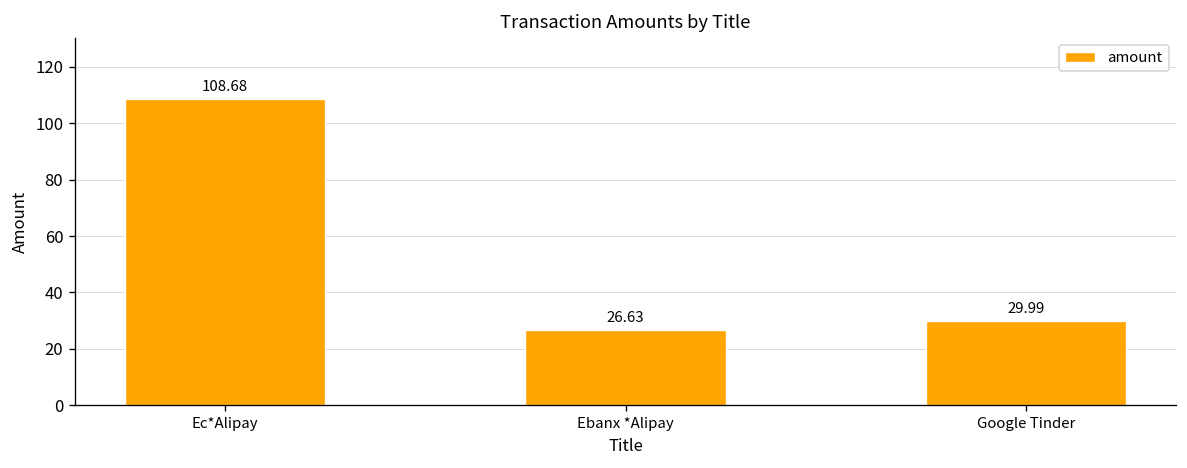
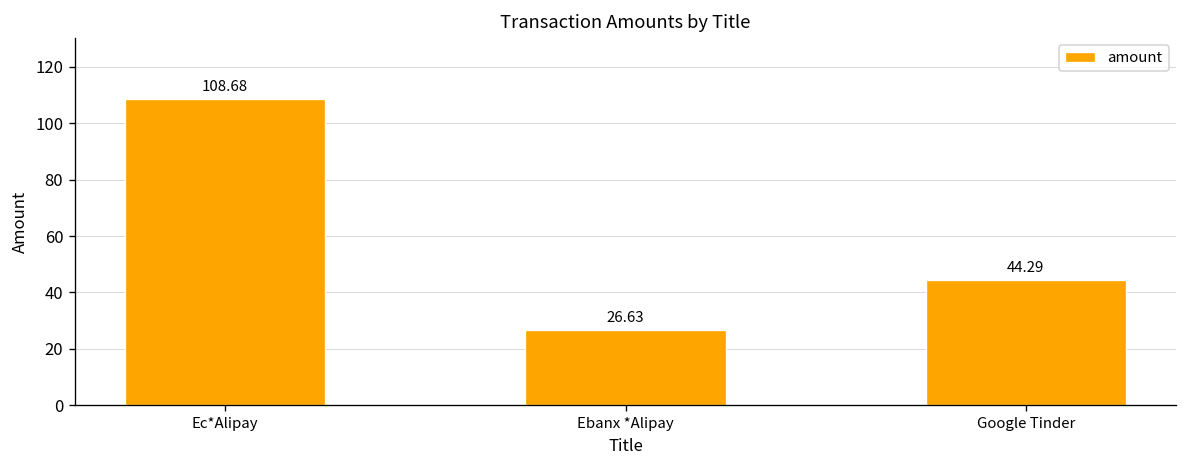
  {
    "Ec*Alipay": 108.68,
    "Ebanx *Alipay": 26.63,
-   "Google Tinder": 29.99
+   "Google Tinder": 44.29
  }
